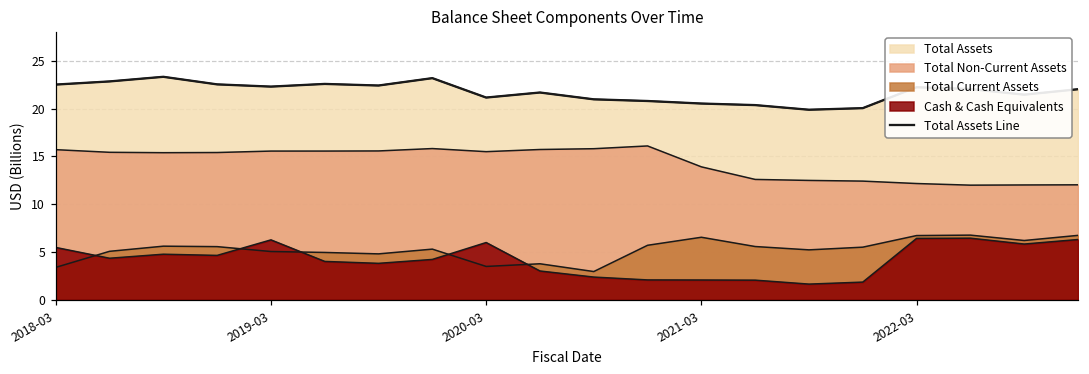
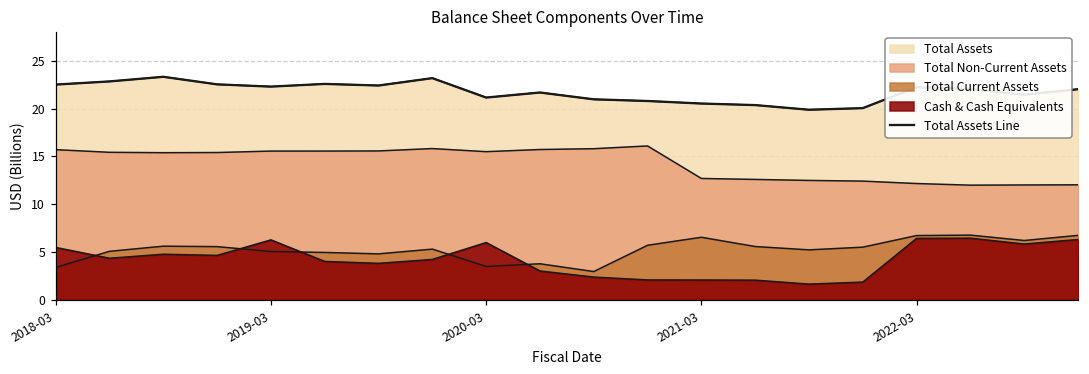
  {
    "Total Assets": {
      "2018-03": 23,
      "2019-03": 22,
      "2020-03": 21,
      "2021-03": 21
    },
    "Total Non-Current Assets": {
      "2018-03": 16,
      "2019-03": 16,
      "2020-03": 16,
-     "2021-03": 14,
+     "2021-03": 13,
      "2022-03": 12
    },
    "Total Current Assets": {
      "2018-03": 3,
      "2019-03": 5,
      "2020-03": 3,
      "2021-03": 7,
      "2022-03": 7
    },
    "Cash & Cash Equivalents": {
      "2018-03": 5,
      "2019-03": 6,
      "2020-03": 6,
      "2021-03": 2,
      "2022-03": 6
    }
  }
